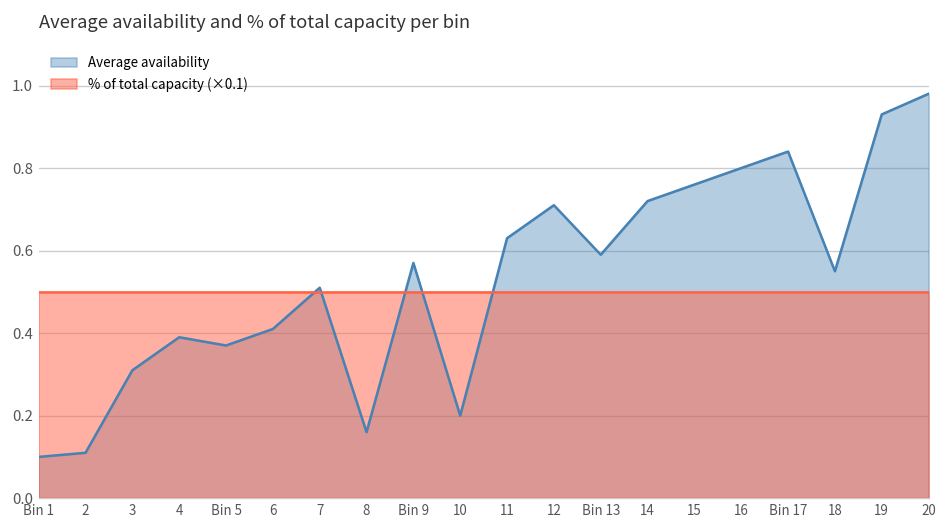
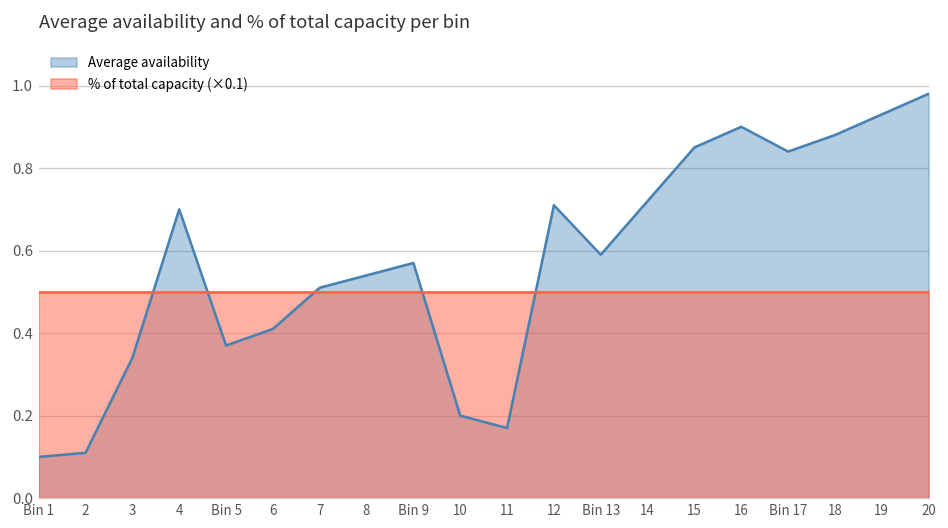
  {
    "Average availability": {
      "Bin 1": 0.10,
      "2": 0.11,
-     "3": 0.31,
-     "4": 0.39,
+     "3": 0.34,
+     "4": 0.70,
      "Bin 5": 0.37,
      "6": 0.41,
      "7": 0.51,
-     "8": 0.16,
+     "8": 0.54,
      "Bin 9": 0.57,
      "10": 0.20,
-     "11": 0.63,
+     "11": 0.17,
      "12": 0.71,
      "Bin 13": 0.59,
      "14": 0.72,
-     "15": 0.76,
-     "16": 0.8,
+     "15": 0.85,
+     "16": 0.9,
      "Bin 17": 0.84,
-     "18": 0.55,
+     "18": 0.88,
      "19": 0.93,
      "20": 0.98
    },
    "% of total capacity (×0.1)": {
      "Bin 1": 0.50,
      "2": 0.50,
      "3": 0.50,
      "4": 0.50,
      "Bin 5": 0.50,
      "6": 0.50,
      "7": 0.50,
      "8": 0.50,
      "Bin 9": 0.50,
      "10": 0.50,
      "11": 0.50,
      "12": 0.50,
      "Bin 13": 0.50,
      "14": 0.50,
      "15": 0.50,
      "16": 0.50,
      "Bin 17": 0.50,
      "18": 0.50,
      "19": 0.50,
      "20": 0.50
    }
  }
